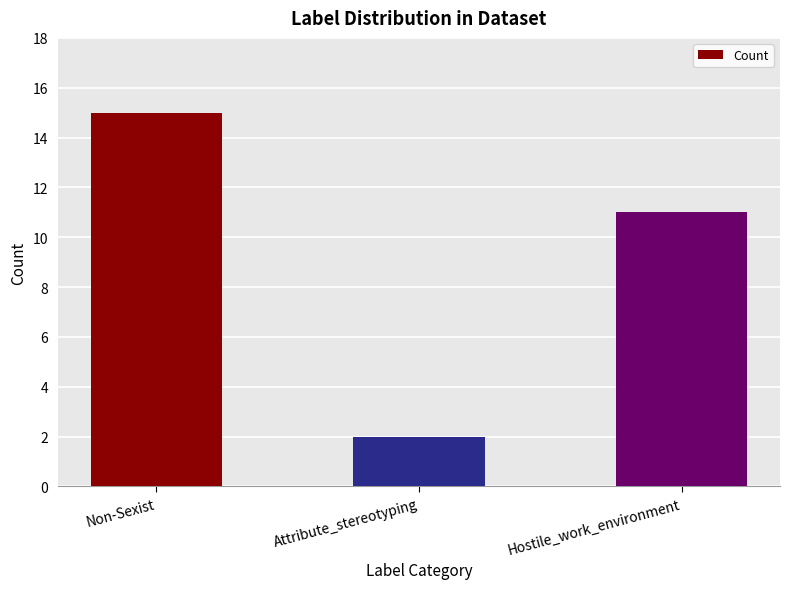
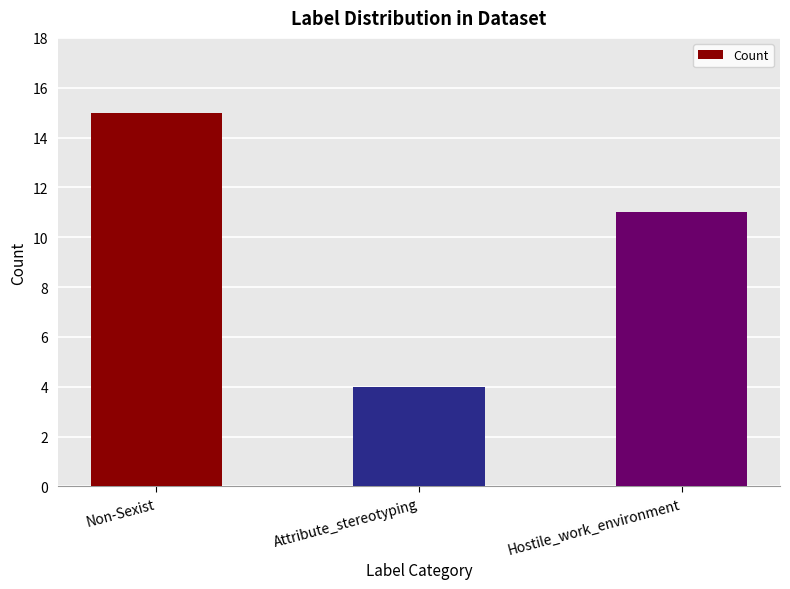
  {
    "Non-Sexist": 15,
-   "Attribute_stereotyping": 2,
+   "Attribute_stereotyping": 4,
    "Hostile_work_environment": 11
  }
